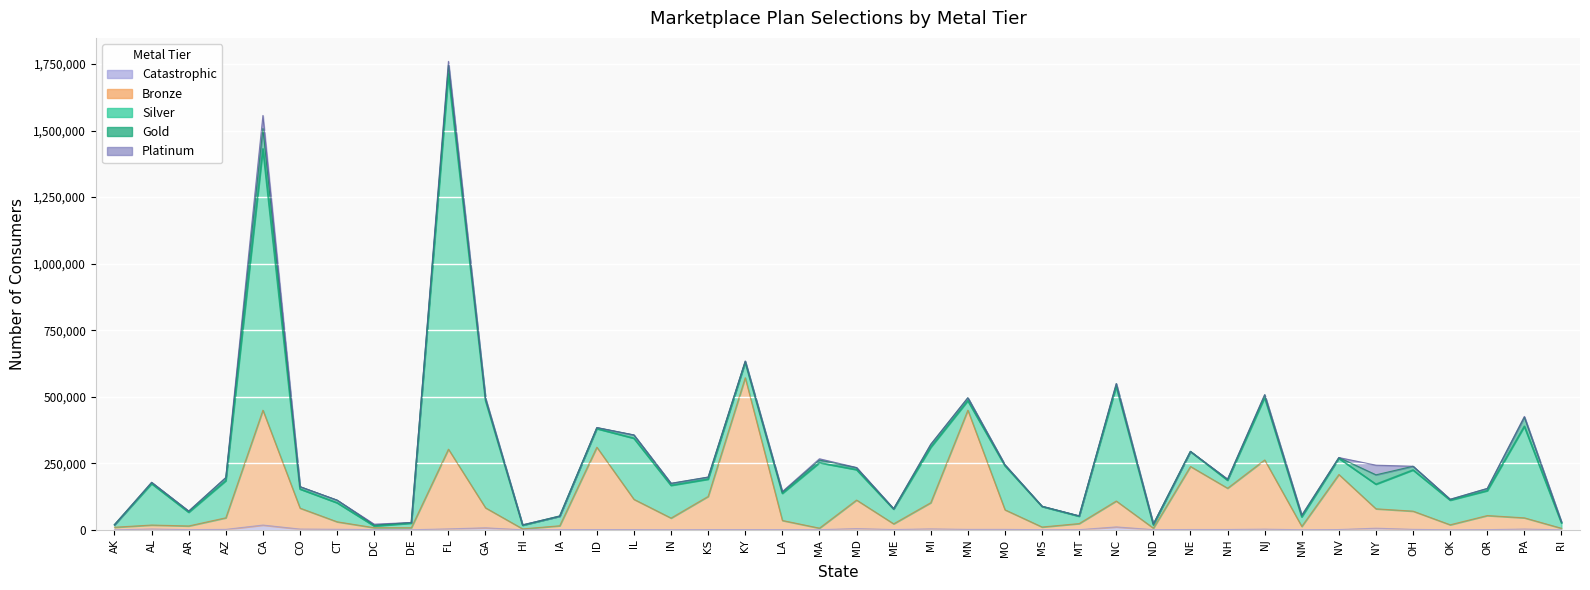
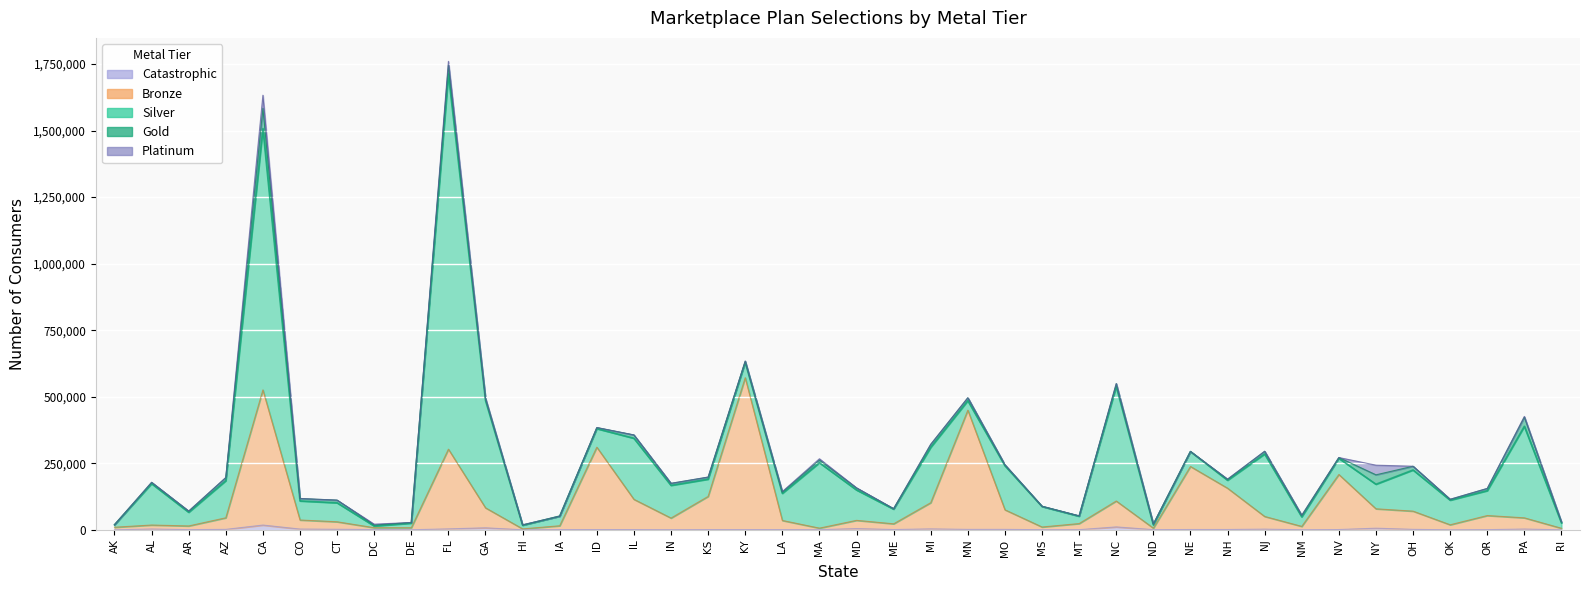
  {
    "Bronze": {
      "AL": "10,000",
      "AR": "10,000",
      "AZ": "40,000",
-     "CA": "430,000",
-     "CO": "80,000",
+     "CA": "510,000",
+     "CO": "30,000",
      "CT": "30,000",
      "FL": "300,000",
      "GA": "80,000",
      "IA": "10,000",
      "ID": "310,000",
      "IL": "110,000",
      "IN": "40,000",
      "KS": "120,000",
      "KY": "570,000",
      "LA": "30,000",
-     "MD": "110,000",
+     "MD": "30,000",
      "ME": "20,000",
      "MI": "100,000",
      "MN": "450,000",
      "MO": "70,000",
      "MS": "10,000",
      "MT": "20,000",
      "NC": "100,000",
      "NE": "240,000",
      "NH": "160,000",
-     "NJ": "260,000",
+     "NJ": "50,000",
      "NM": "10,000",
      "NV": "210,000",
      "NY": "70,000",
      "OH": "70,000",
      "OK": "20,000",
      "OR": "50,000",
      "PA": "40,000"
    }
  }
